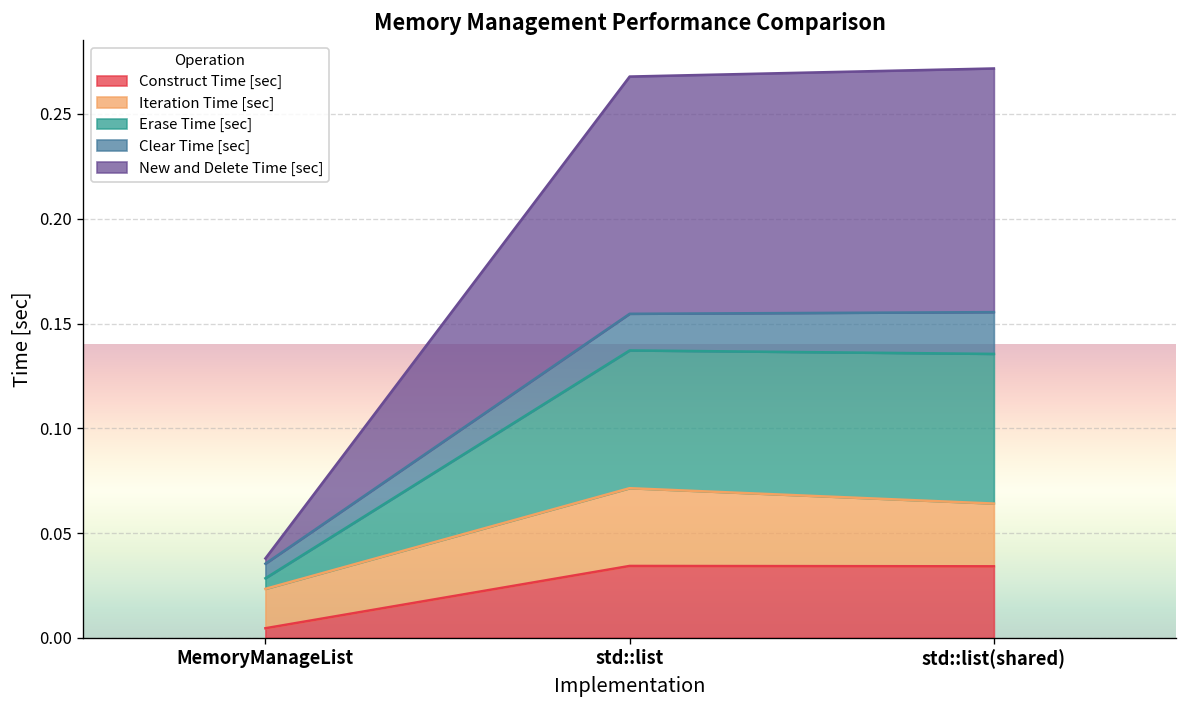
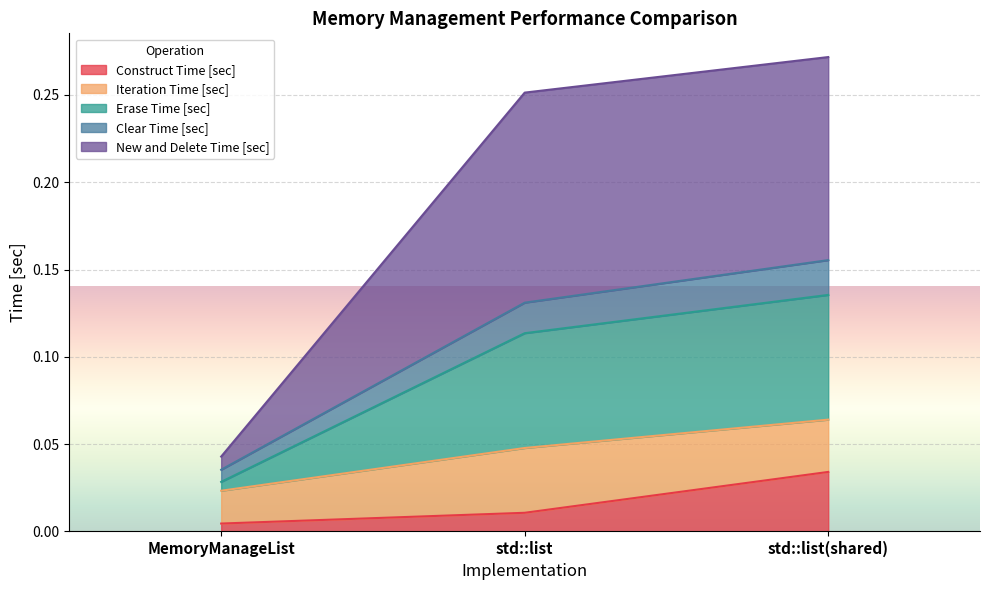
  {
    "Construct Time [sec]": {
      "MemoryManageList": 0.005,
-     "std::list": 0.034,
+     "std::list": 0.011,
      "std::list(shared)": 0.034
    },
    "Iteration Time [sec]": {
      "MemoryManageList": 0.019,
      "std::list": 0.037,
      "std::list(shared)": 0.030
    },
    "New and Delete Time [sec]": {
-     "MemoryManageList": 0.003,
-     "std::list": 0.113,
+     "MemoryManageList": 0.008,
+     "std::list": 0.120,
      "std::list(shared)": 0.116
    }
  }
